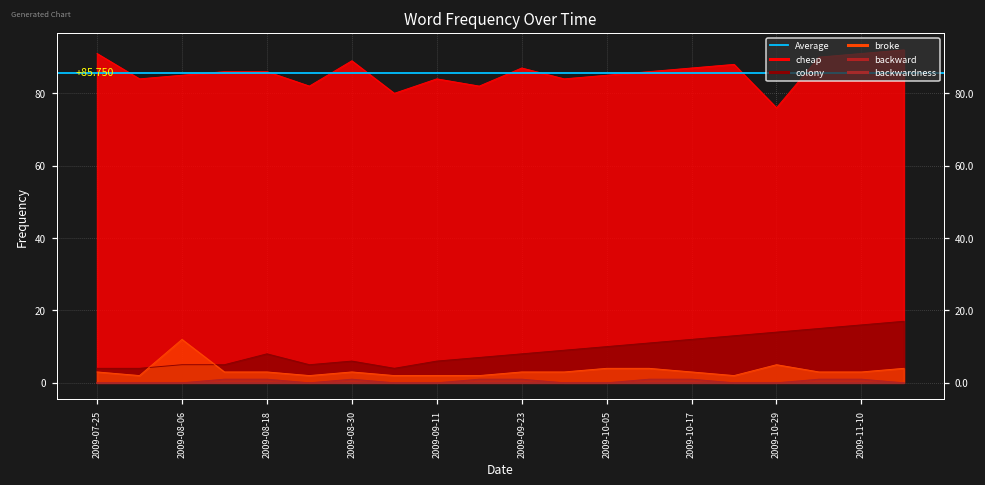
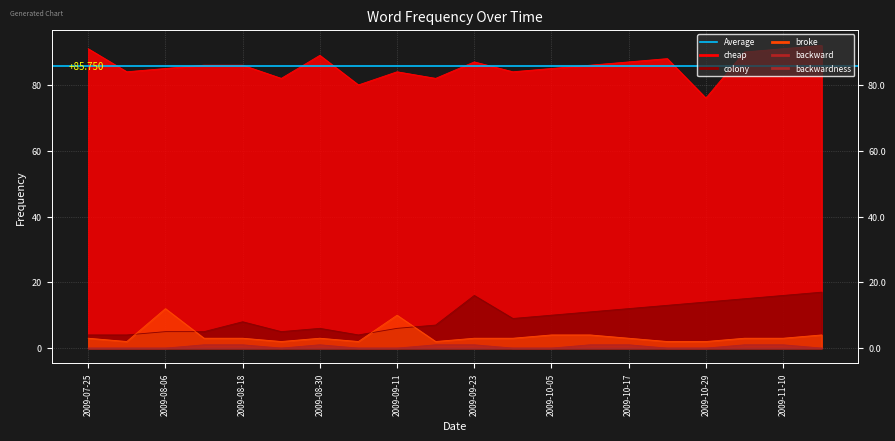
  {
    "cheap": {
      "2009-08-06": 85,
      "2009-08-18": 86,
      "2009-08-30": 89,
      "2009-09-11": 84,
      "2009-09-23": 87,
      "2009-10-05": 85,
      "2009-10-17": 87,
      "2009-10-29": 76
    },
    "colony": {
      "2009-07-25": 4,
      "2009-08-06": 5,
      "2009-08-18": 8,
      "2009-08-30": 6,
      "2009-09-11": 6,
-     "2009-09-23": 8,
+     "2009-09-23": 16,
      "2009-10-05": 10,
      "2009-10-17": 12,
      "2009-10-29": 14,
      "2009-11-10": 16
    },
    "broke": {
      "2009-07-25": 3,
      "2009-08-06": 12,
      "2009-08-18": 3,
      "2009-08-30": 3,
-     "2009-09-11": 2,
+     "2009-09-11": 10,
      "2009-09-23": 3,
      "2009-10-05": 4,
      "2009-10-17": 3,
-     "2009-10-29": 5,
+     "2009-10-29": 2,
      "2009-11-10": 3
    }
  }
